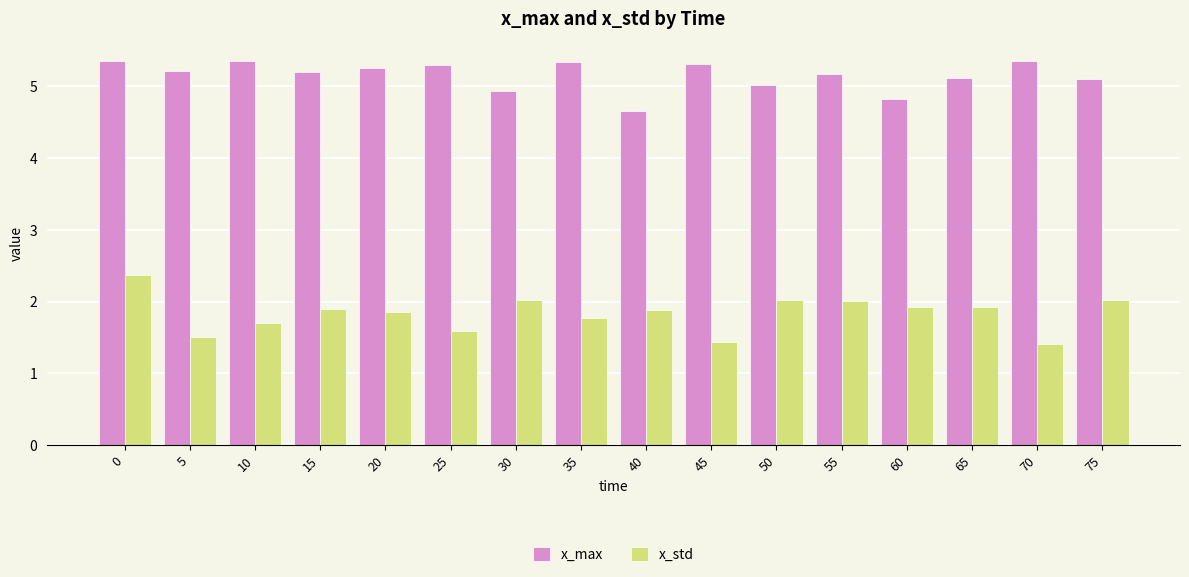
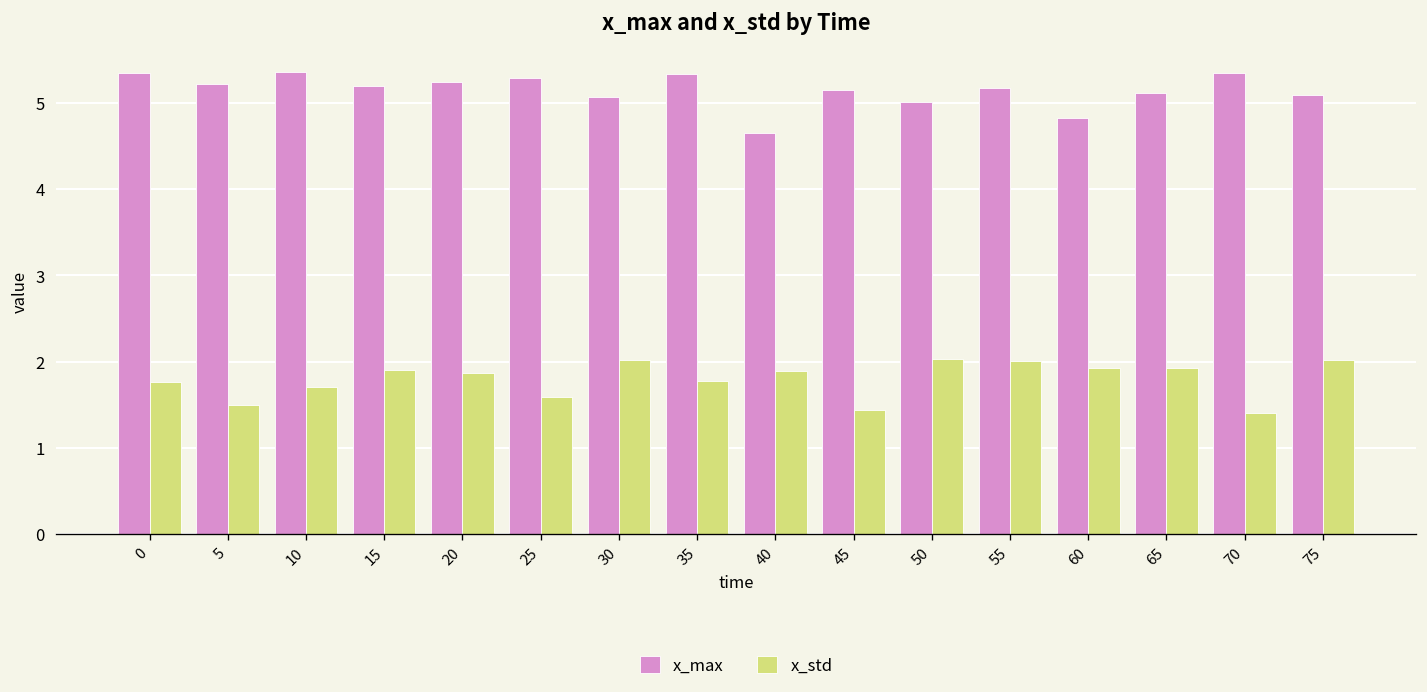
  {
    "x_max": {
      "0": 5.3,
      "5": 5.2,
      "10": 5.4,
      "15": 5.2,
      "20": 5.2,
      "25": 5.3,
-     "30": 4.9,
+     "30": 5.1,
      "35": 5.3,
      "40": 4.7,
-     "45": 5.3,
+     "45": 5.2,
      "50": 5.0,
      "55": 5.2,
      "60": 4.8,
      "65": 5.1,
      "70": 5.4,
      "75": 5.1
    },
    "x_std": {
-     "0": 2.4,
+     "0": 1.8,
      "5": 1.5,
      "10": 1.7,
      "15": 1.9,
      "20": 1.9,
      "25": 1.6,
      "30": 2.0,
      "35": 1.8,
      "40": 1.9,
      "45": 1.4,
      "50": 2.0,
      "55": 2.0,
      "60": 1.9,
      "65": 1.9,
      "70": 1.4,
      "75": 2.0
    }
  }
